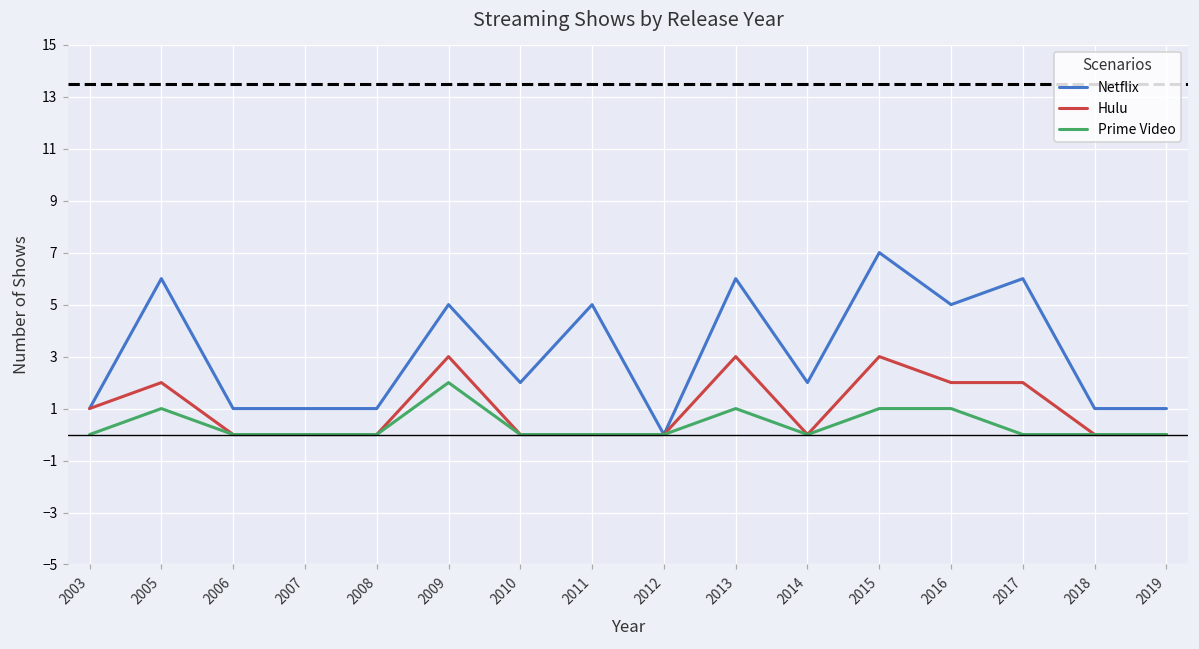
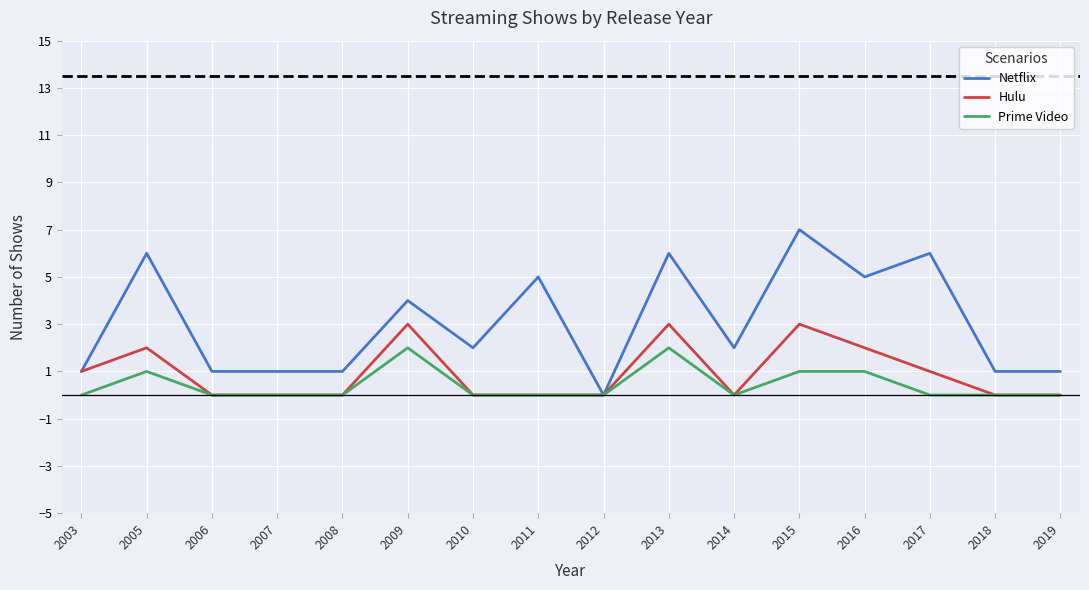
  {
    "Netflix": {
      "2005": 6,
      "2006": 1,
      "2007": 1,
      "2008": 1,
-     "2009": 5,
+     "2009": 4,
      "2010": 2,
      "2011": 5,
      "2013": 6,
      "2014": 2,
      "2015": 7,
      "2016": 5,
      "2017": 6,
      "2018": 1,
      "2019": 1
    },
    "Hulu": {
      "2005": 2,
      "2009": 3,
      "2013": 3,
      "2015": 3,
      "2016": 2,
-     "2017": 2
+     "2017": 1
    },
    "Prime Video": {
      "2003": 0,
      "2005": 1,
      "2009": 2,
-     "2013": 1,
+     "2013": 2,
      "2015": 1,
      "2016": 1,
      "2017": 0
    }
  }
